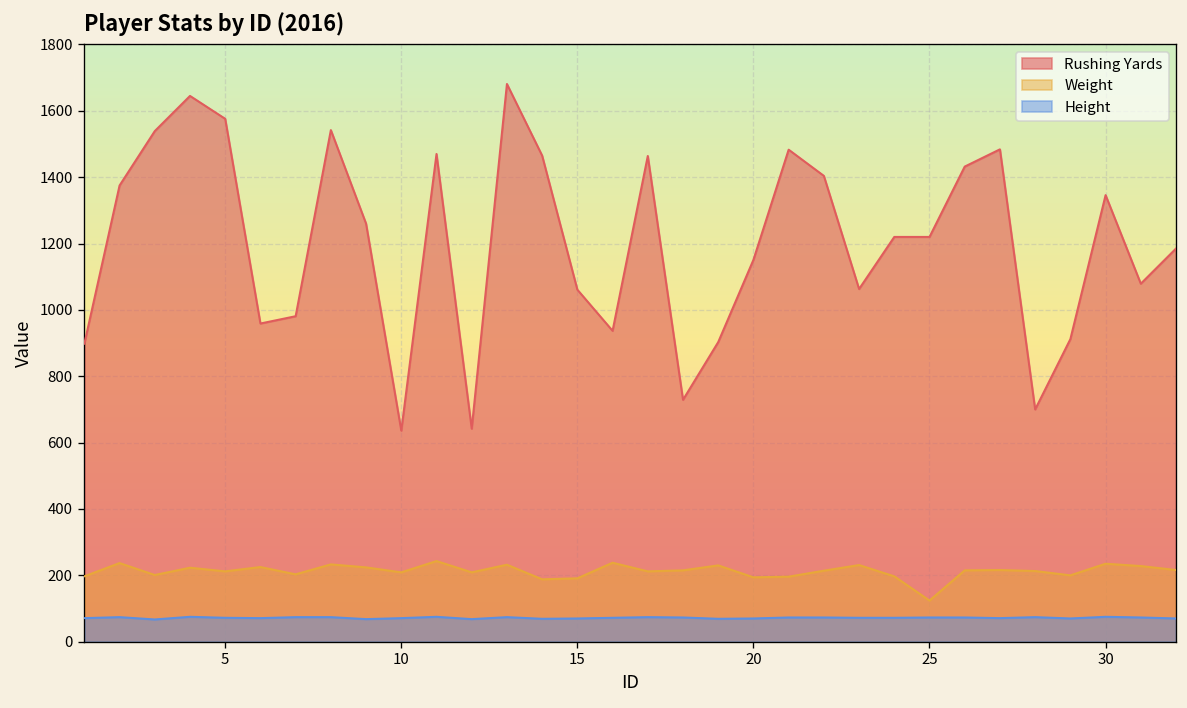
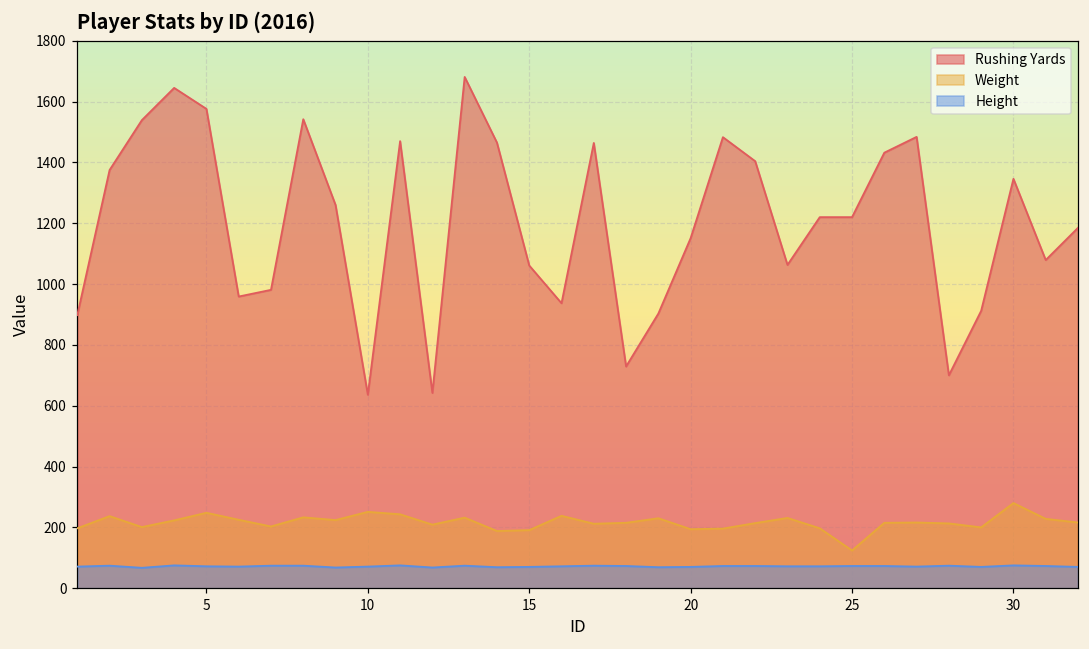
  {
    "Rushing Yards": {
      "5": 1580,
      "10": 640,
      "15": 1060,
      "20": 1150,
      "25": 1220,
      "30": 1350
    },
    "Weight": {
-     "5": 210,
-     "10": 210,
+     "5": 250,
+     "10": 250,
      "15": 190,
      "20": 190,
      "25": 120,
-     "30": 240
+     "30": 280
    },
    "Height": {
      "5": 70,
      "10": 70,
      "15": 70,
      "20": 70,
      "25": 70,
      "30": 80
    }
  }
